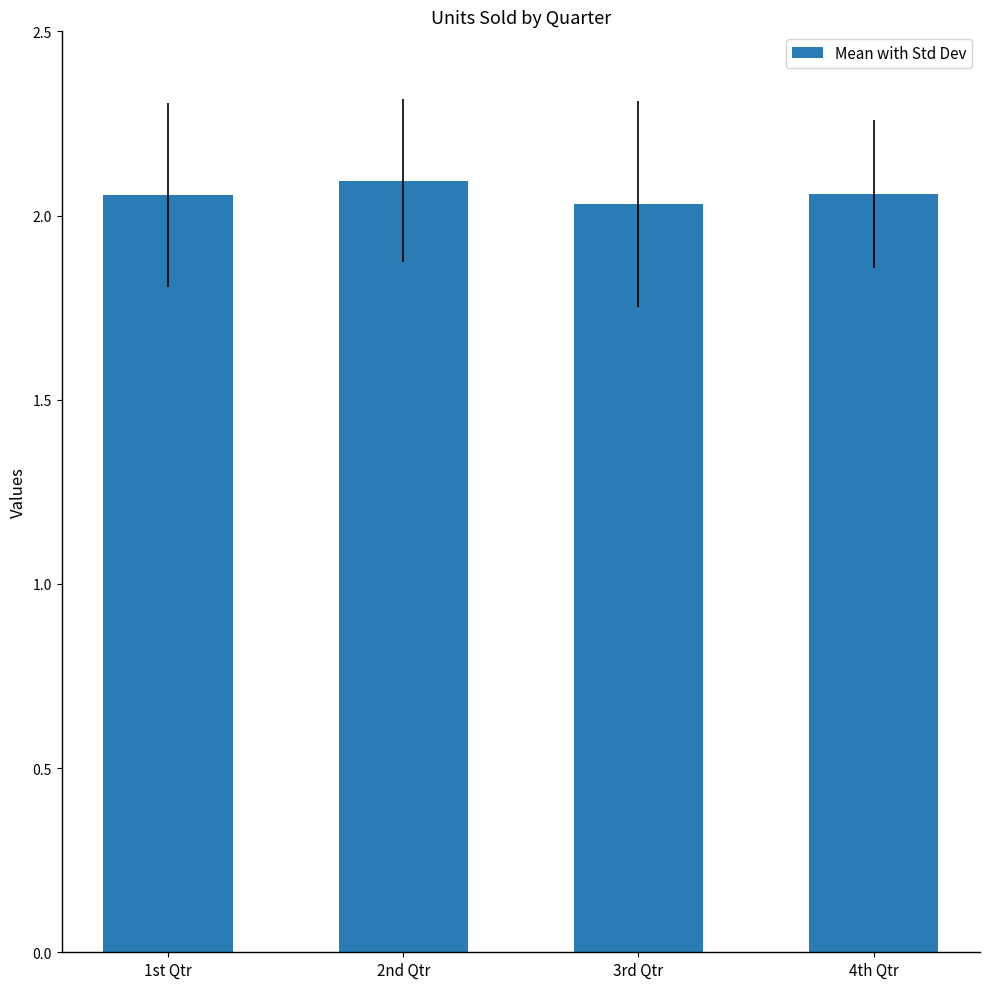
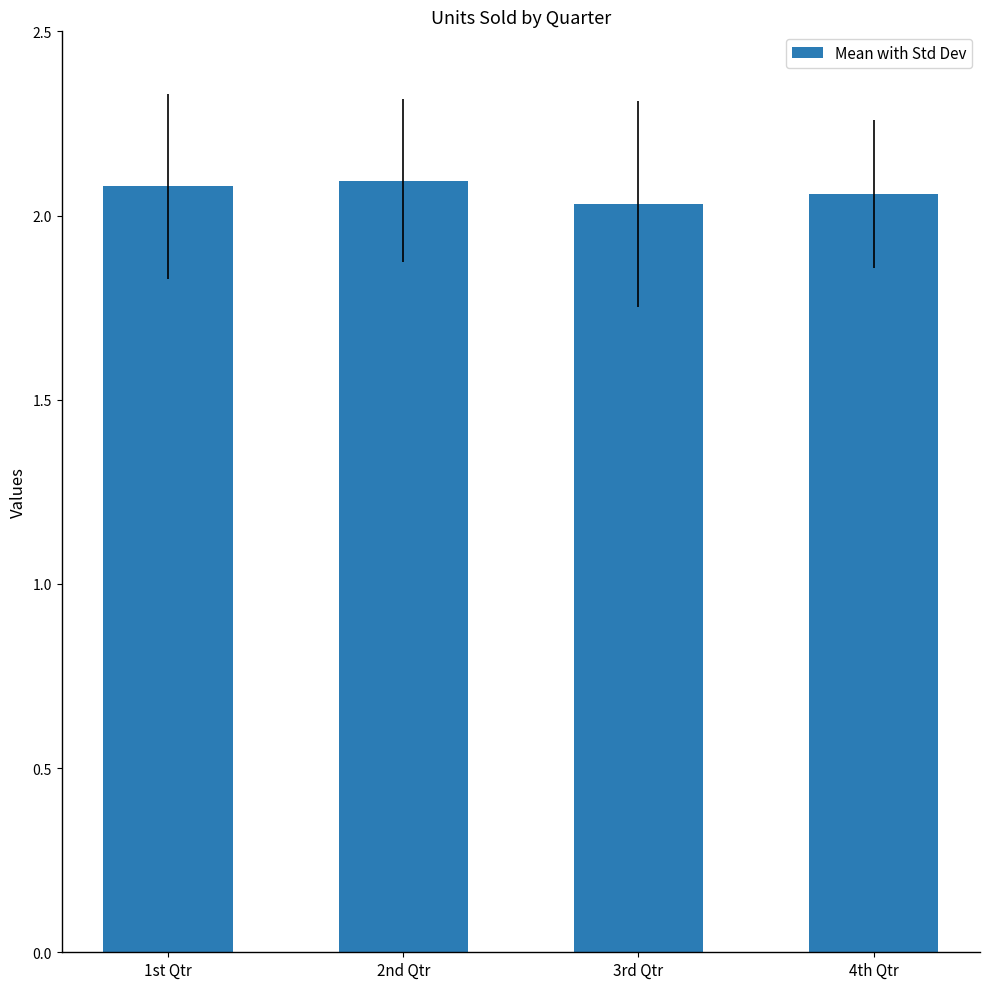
  {
-   "1st Qtr": 2.06,
+   "1st Qtr": 2.08,
    "2nd Qtr": 2.10,
    "3rd Qtr": 2.03,
    "4th Qtr": 2.06
  }
